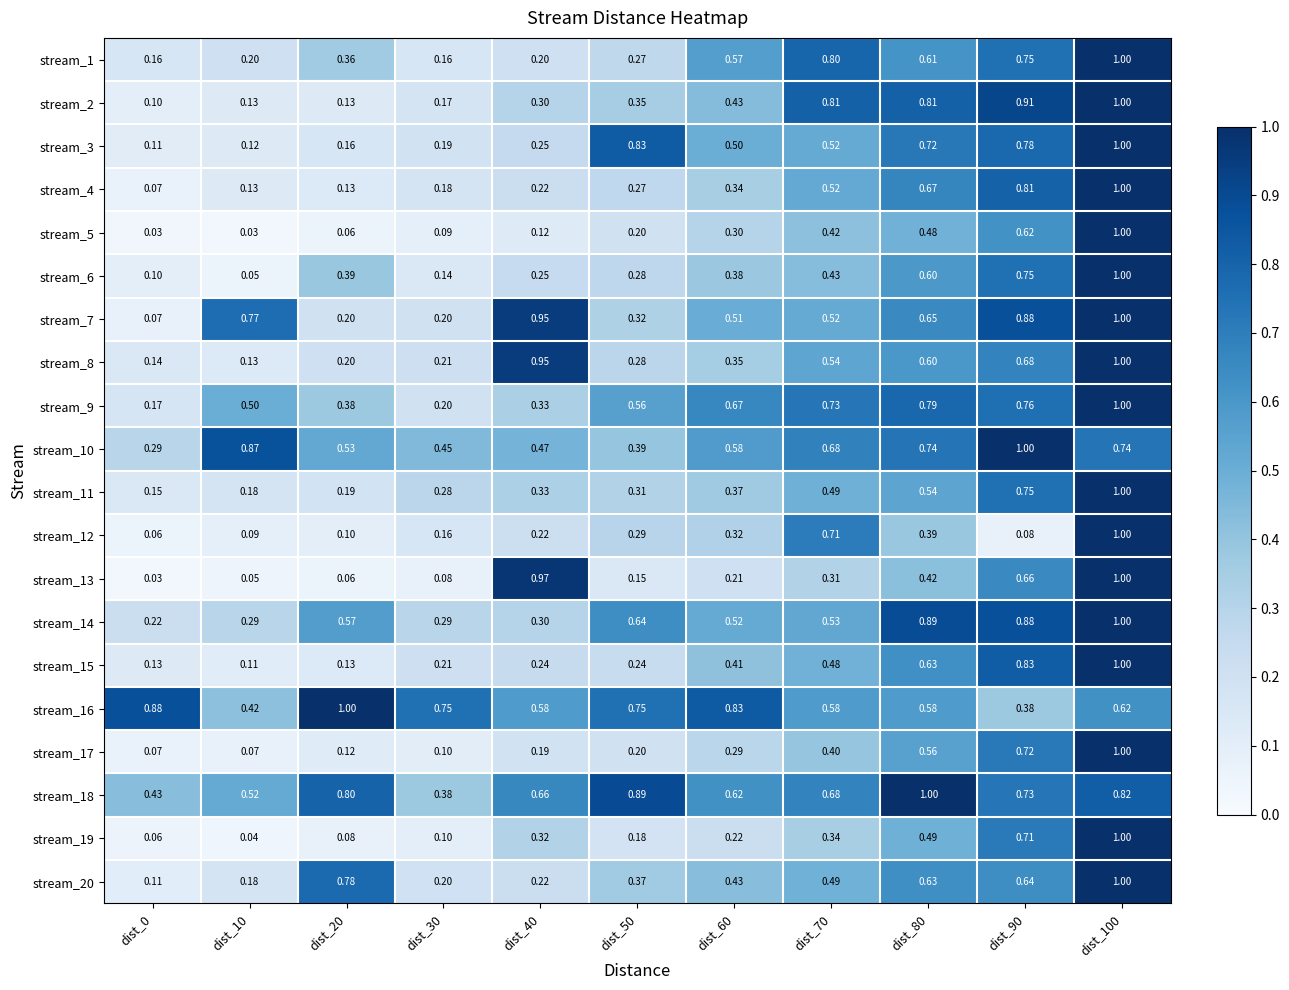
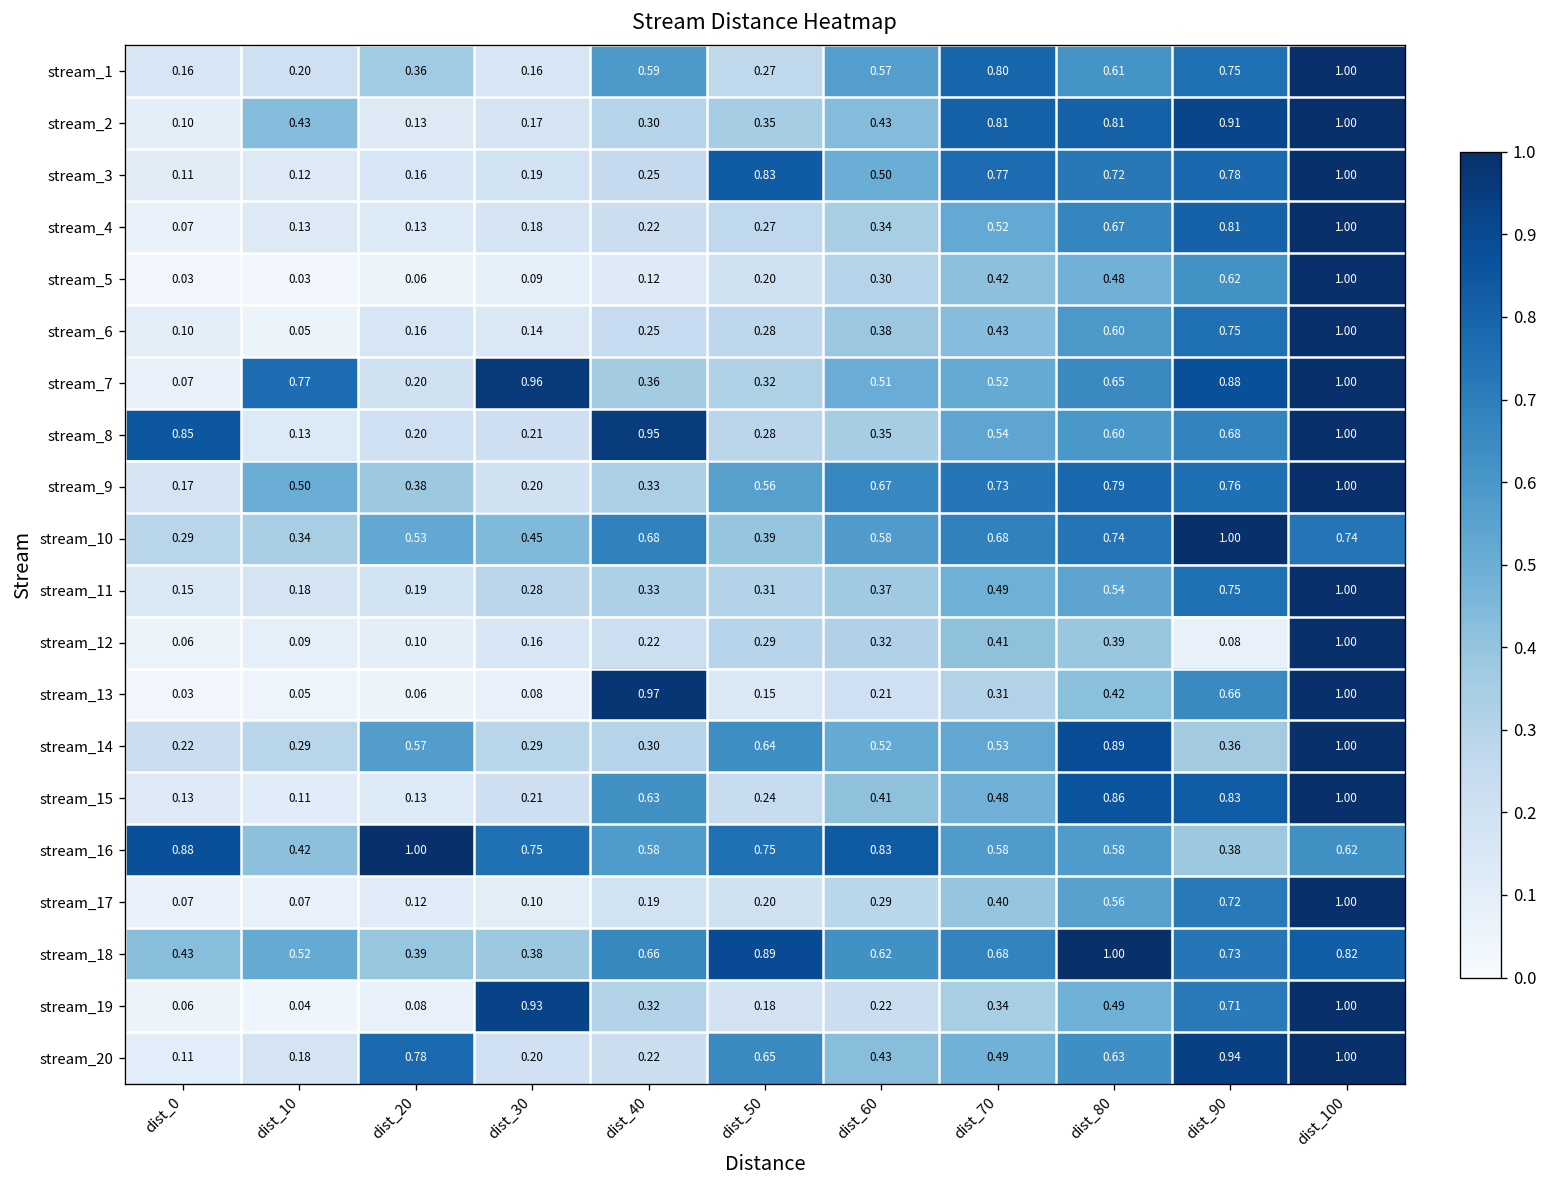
  {
    "stream_1": {
      "dist_0": 0.16,
      "dist_10": 0.20,
      "dist_20": 0.36,
      "dist_30": 0.16,
-     "dist_40": 0.20,
+     "dist_40": 0.59,
      "dist_50": 0.27,
      "dist_60": 0.57,
      "dist_70": 0.80,
      "dist_80": 0.61,
      "dist_90": 0.75,
      "dist_100": 1.00
    },
    "stream_2": {
      "dist_0": 0.10,
-     "dist_10": 0.13,
+     "dist_10": 0.43,
      "dist_20": 0.13,
      "dist_30": 0.17,
      "dist_40": 0.30,
      "dist_50": 0.35,
      "dist_60": 0.43,
      "dist_70": 0.81,
      "dist_80": 0.81,
      "dist_90": 0.91,
      "dist_100": 1.00
    },
    "stream_3": {
      "dist_0": 0.11,
      "dist_10": 0.12,
      "dist_20": 0.16,
      "dist_30": 0.19,
      "dist_40": 0.25,
      "dist_50": 0.83,
      "dist_60": 0.50,
-     "dist_70": 0.52,
+     "dist_70": 0.77,
      "dist_80": 0.72,
      "dist_90": 0.78,
      "dist_100": 1.00
    },
    "stream_6": {
      "dist_0": 0.10,
      "dist_10": 0.05,
-     "dist_20": 0.39,
+     "dist_20": 0.16,
      "dist_30": 0.14,
      "dist_40": 0.25,
      "dist_50": 0.28,
      "dist_60": 0.38,
      "dist_70": 0.43,
      "dist_80": 0.60,
      "dist_90": 0.75,
      "dist_100": 1.00
    },
    "stream_7": {
      "dist_0": 0.07,
      "dist_10": 0.77,
      "dist_20": 0.20,
-     "dist_30": 0.20,
-     "dist_40": 0.95,
+     "dist_30": 0.96,
+     "dist_40": 0.36,
      "dist_50": 0.32,
      "dist_60": 0.51,
      "dist_70": 0.52,
      "dist_80": 0.65,
      "dist_90": 0.88,
      "dist_100": 1.00
    },
    "stream_8": {
-     "dist_0": 0.14,
+     "dist_0": 0.85,
      "dist_10": 0.13,
      "dist_20": 0.20,
      "dist_30": 0.21,
      "dist_40": 0.95,
      "dist_50": 0.28,
      "dist_60": 0.35,
      "dist_70": 0.54,
      "dist_80": 0.60,
      "dist_90": 0.68,
      "dist_100": 1.00
    },
    "stream_10": {
      "dist_0": 0.29,
-     "dist_10": 0.87,
+     "dist_10": 0.34,
      "dist_20": 0.53,
      "dist_30": 0.45,
-     "dist_40": 0.47,
+     "dist_40": 0.68,
      "dist_50": 0.39,
      "dist_60": 0.58,
      "dist_70": 0.68,
      "dist_80": 0.74,
      "dist_90": 1.00,
      "dist_100": 0.74
    },
    "stream_12": {
      "dist_0": 0.06,
      "dist_10": 0.09,
      "dist_20": 0.10,
      "dist_30": 0.16,
      "dist_40": 0.22,
      "dist_50": 0.29,
      "dist_60": 0.32,
-     "dist_70": 0.71,
+     "dist_70": 0.41,
      "dist_80": 0.39,
      "dist_90": 0.08,
      "dist_100": 1.00
    },
    "stream_14": {
      "dist_0": 0.22,
      "dist_10": 0.29,
      "dist_20": 0.57,
      "dist_30": 0.29,
      "dist_40": 0.30,
      "dist_50": 0.64,
      "dist_60": 0.52,
      "dist_70": 0.53,
      "dist_80": 0.89,
-     "dist_90": 0.88,
+     "dist_90": 0.36,
      "dist_100": 1.00
    },
    "stream_15": {
      "dist_0": 0.13,
      "dist_10": 0.11,
      "dist_20": 0.13,
      "dist_30": 0.21,
-     "dist_40": 0.24,
+     "dist_40": 0.63,
      "dist_50": 0.24,
      "dist_60": 0.41,
      "dist_70": 0.48,
-     "dist_80": 0.63,
+     "dist_80": 0.86,
      "dist_90": 0.83,
      "dist_100": 1.00
    },
    "stream_18": {
      "dist_0": 0.43,
      "dist_10": 0.52,
-     "dist_20": 0.80,
+     "dist_20": 0.39,
      "dist_30": 0.38,
      "dist_40": 0.66,
      "dist_50": 0.89,
      "dist_60": 0.62,
      "dist_70": 0.68,
      "dist_80": 1.00,
      "dist_90": 0.73,
      "dist_100": 0.82
    },
    "stream_19": {
      "dist_0": 0.06,
      "dist_10": 0.04,
      "dist_20": 0.08,
-     "dist_30": 0.10,
+     "dist_30": 0.93,
      "dist_40": 0.32,
      "dist_50": 0.18,
      "dist_60": 0.22,
      "dist_70": 0.34,
      "dist_80": 0.49,
      "dist_90": 0.71,
      "dist_100": 1.00
    },
    "stream_20": {
      "dist_0": 0.11,
      "dist_10": 0.18,
      "dist_20": 0.78,
      "dist_30": 0.20,
      "dist_40": 0.22,
-     "dist_50": 0.37,
+     "dist_50": 0.65,
      "dist_60": 0.43,
      "dist_70": 0.49,
      "dist_80": 0.63,
-     "dist_90": 0.64,
+     "dist_90": 0.94,
      "dist_100": 1.00
    }
  }
